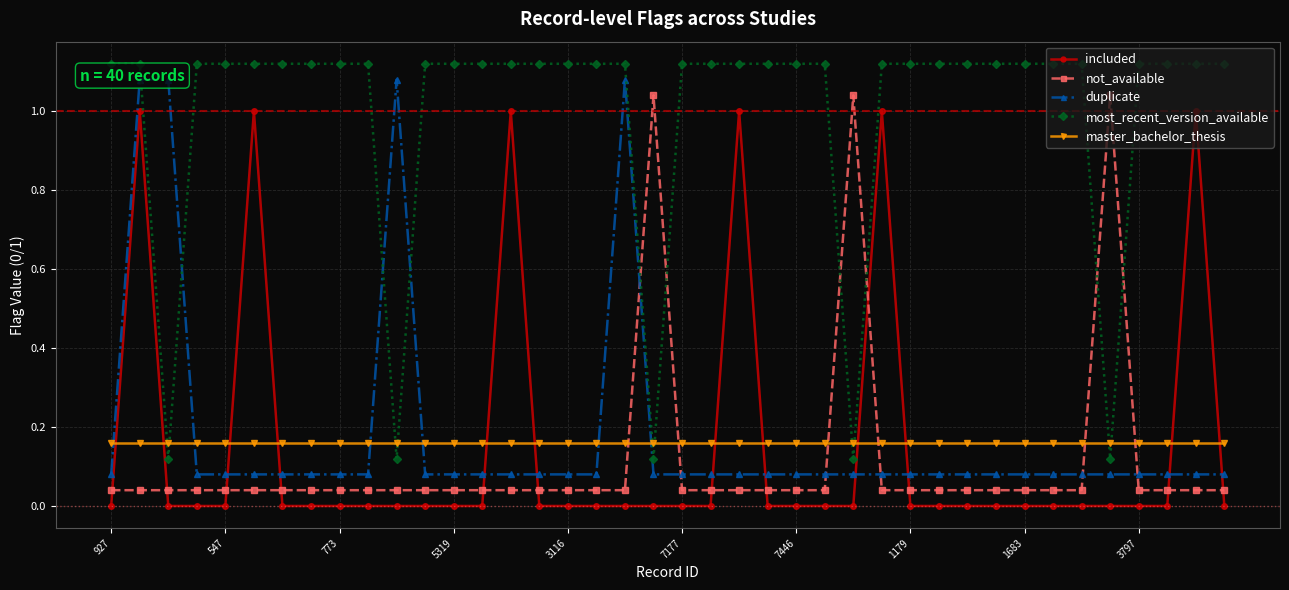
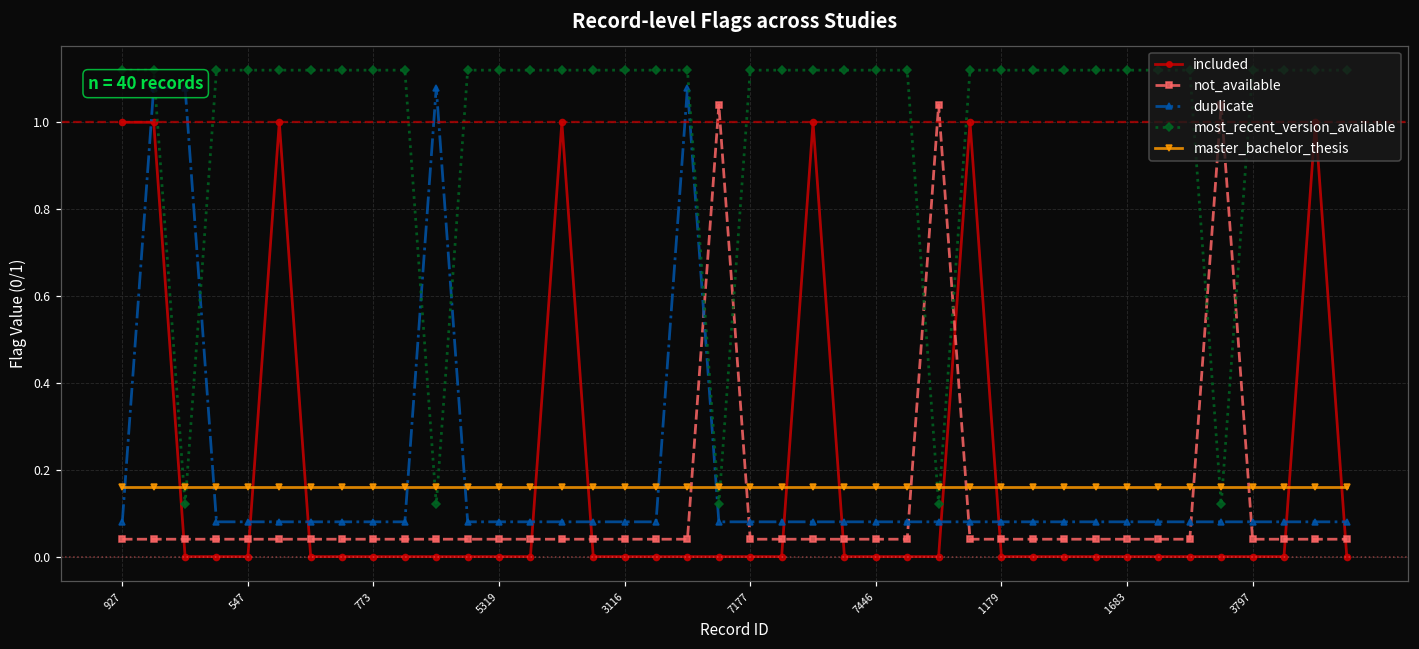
  {
    "included": {
-     "927": 0,
+     "927": 1,
      "547": 0,
      "773": 0,
      "5319": 0,
      "3116": 0,
      "7177": 0,
      "7446": 0,
      "1179": 0,
      "1683": 0,
      "3797": 0
    },
    "not_available": {
      "927": 0.04,
      "547": 0.04,
      "773": 0.04,
      "5319": 0.04,
      "3116": 0.04,
      "7177": 0.04,
      "7446": 0.04,
      "1179": 0.04,
      "1683": 0.04,
      "3797": 0.04
    },
    "duplicate": {
      "927": 0.08,
      "547": 0.08,
      "773": 0.08,
      "5319": 0.08,
      "3116": 0.08,
      "7177": 0.08,
      "7446": 0.08,
      "1179": 0.08,
      "1683": 0.08,
      "3797": 0.08
    },
    "most_recent_version_available": {
      "547": 1.12,
      "773": 1.12,
      "5319": 1.12,
      "3116": 1.12,
      "7177": 1.12,
      "7446": 1.12,
      "1179": 1.12,
      "1683": 1.12
    },
    "master_bachelor_thesis": {
      "927": 0.16,
      "547": 0.16,
      "773": 0.16,
      "5319": 0.16,
      "3116": 0.16,
      "7177": 0.16,
      "7446": 0.16,
      "1179": 0.16,
      "1683": 0.16,
      "3797": 0.16
    }
  }
